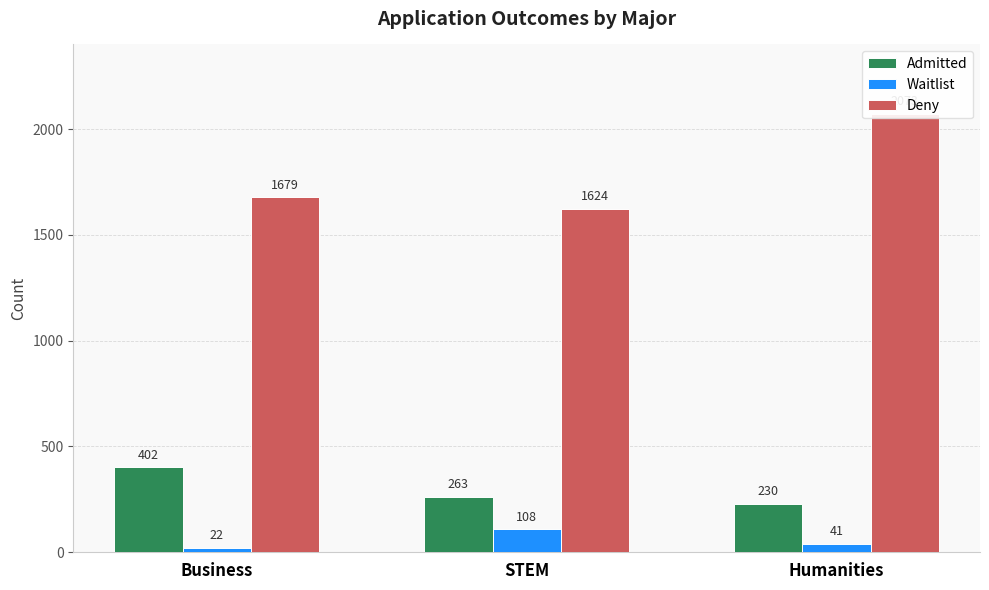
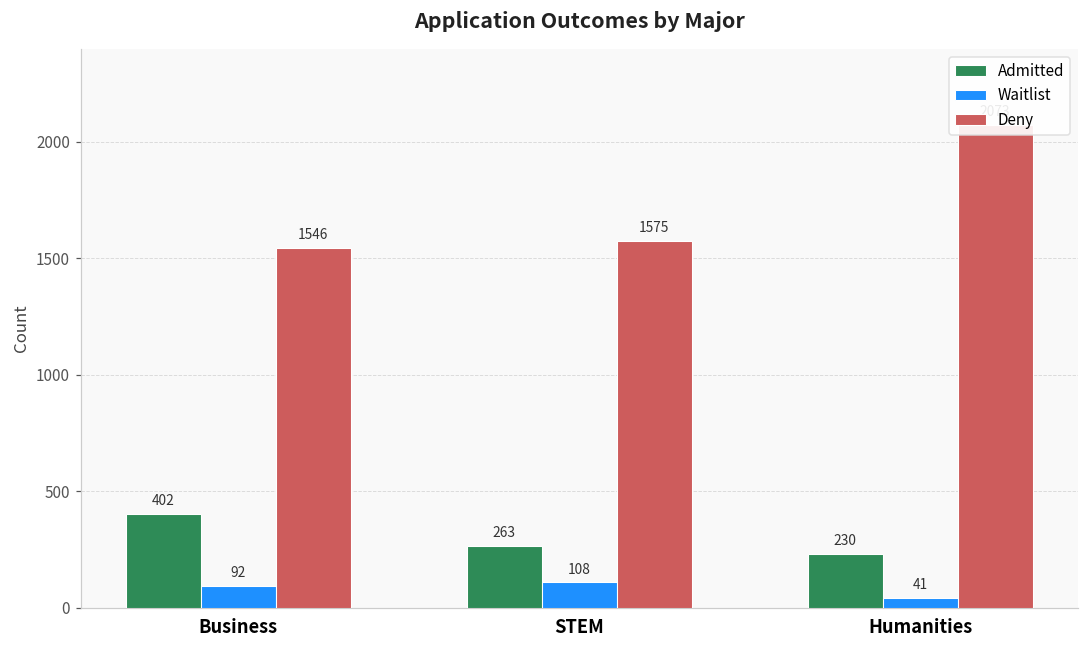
  {
    "Admitted": {
      "Business": 402,
      "STEM": 263,
      "Humanities": 230
    },
    "Waitlist": {
-     "Business": 22,
+     "Business": 92,
      "STEM": 108,
      "Humanities": 41
    },
    "Deny": {
-     "Business": 1679,
-     "STEM": 1624
+     "Business": 1546,
+     "STEM": 1575
    }
  }
